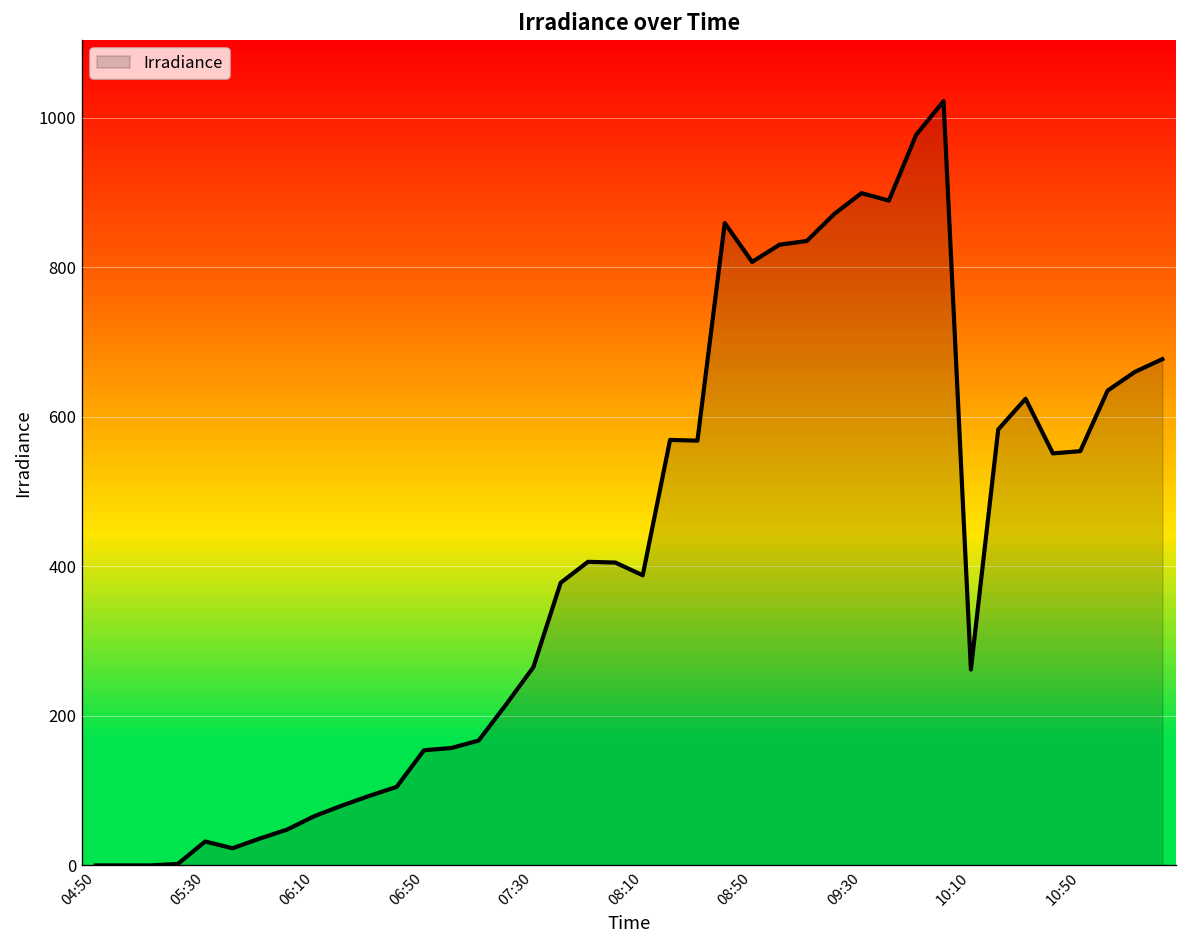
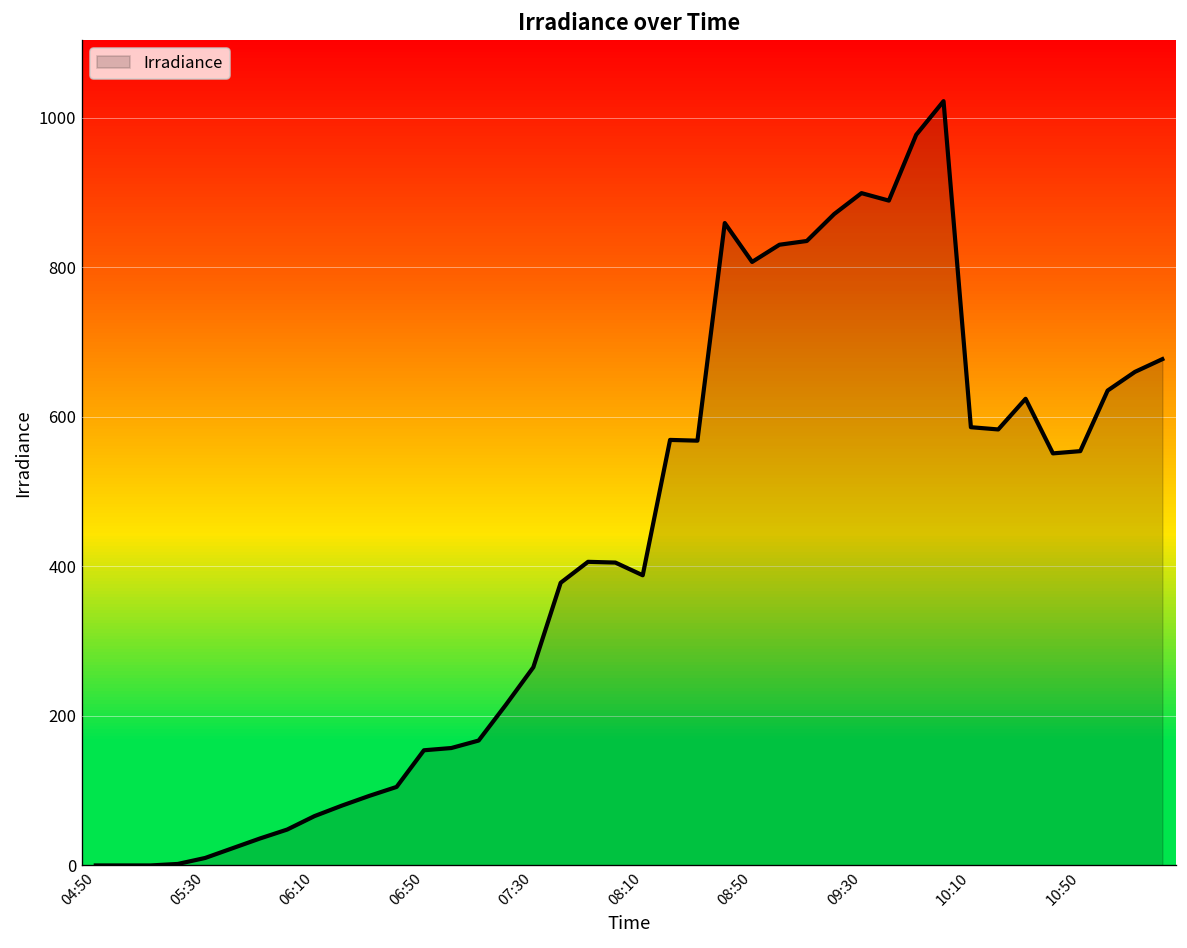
  {
    "04:50": 0,
-   "05:30": 30,
+   "05:30": 10,
    "06:10": 70,
    "06:50": 150,
    "07:30": 270,
    "08:10": 390,
    "08:50": 810,
    "09:30": 900,
-   "10:10": 260,
+   "10:10": 590,
    "10:50": 550
  }
